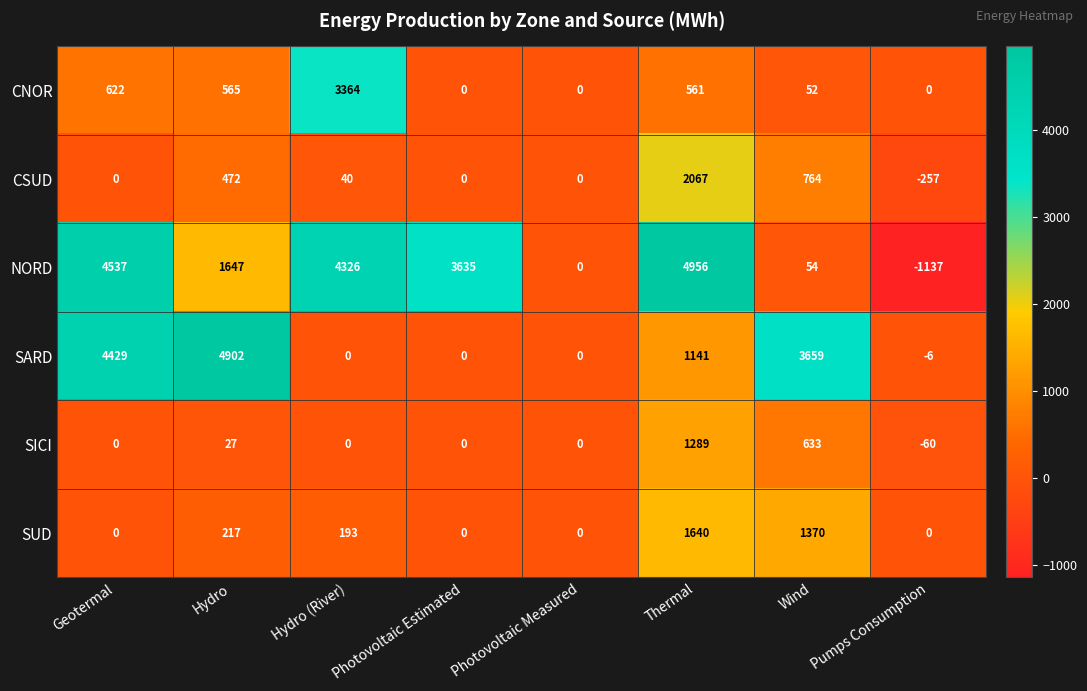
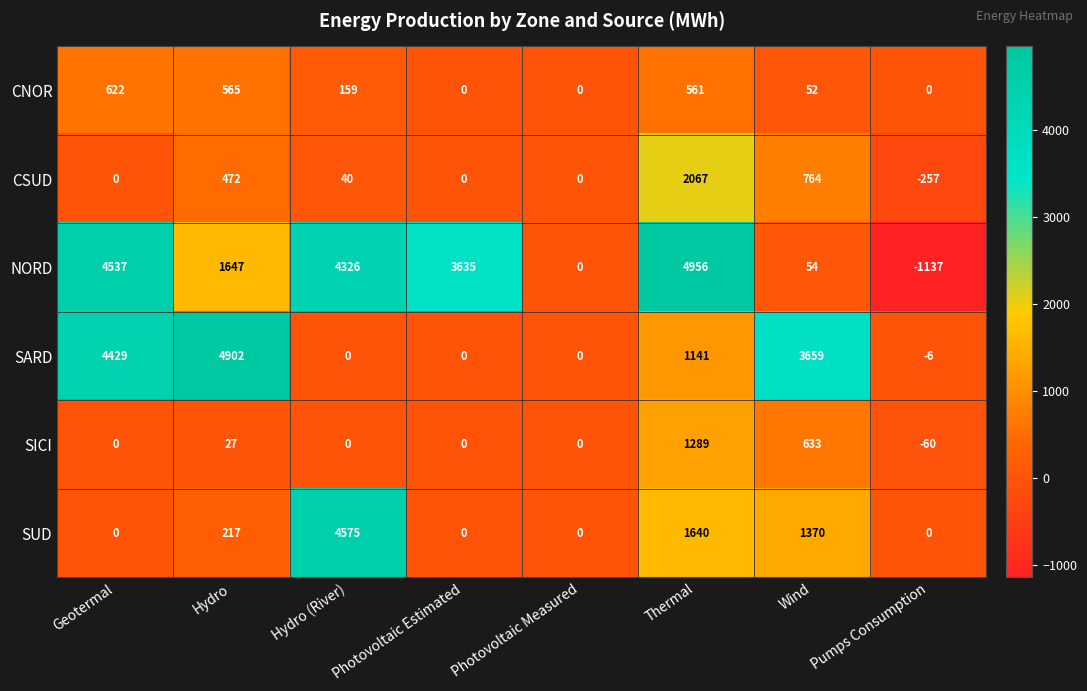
  {
    "CNOR": {
      "Geotermal": 622,
      "Hydro": 565,
-     "Hydro (River)": 3364,
+     "Hydro (River)": 159,
      "Photovoltaic Estimated": 0,
      "Photovoltaic Measured": 0,
      "Thermal": 561,
      "Wind": 52,
      "Pumps Consumption": 0
    },
    "CSUD": {
      "Geotermal": 0,
      "Hydro": 472,
      "Hydro (River)": 40,
      "Photovoltaic Estimated": 0,
      "Photovoltaic Measured": 0,
      "Thermal": 2067,
      "Wind": 764,
      "Pumps Consumption": -257
    },
    "NORD": {
      "Geotermal": 4537,
      "Hydro": 1647,
      "Hydro (River)": 4326,
      "Photovoltaic Estimated": 3635,
      "Photovoltaic Measured": 0,
      "Thermal": 4956,
      "Wind": 54,
      "Pumps Consumption": -1137
    },
    "SARD": {
      "Geotermal": 4429,
      "Hydro": 4902,
      "Hydro (River)": 0,
      "Photovoltaic Estimated": 0,
      "Photovoltaic Measured": 0,
      "Thermal": 1141,
      "Wind": 3659,
      "Pumps Consumption": -6
    },
    "SICI": {
      "Geotermal": 0,
      "Hydro": 27,
      "Hydro (River)": 0,
      "Photovoltaic Estimated": 0,
      "Photovoltaic Measured": 0,
      "Thermal": 1289,
      "Wind": 633,
      "Pumps Consumption": -60
    },
    "SUD": {
      "Geotermal": 0,
      "Hydro": 217,
-     "Hydro (River)": 193,
+     "Hydro (River)": 4575,
      "Photovoltaic Estimated": 0,
      "Photovoltaic Measured": 0,
      "Thermal": 1640,
      "Wind": 1370,
      "Pumps Consumption": 0
    }
  }
